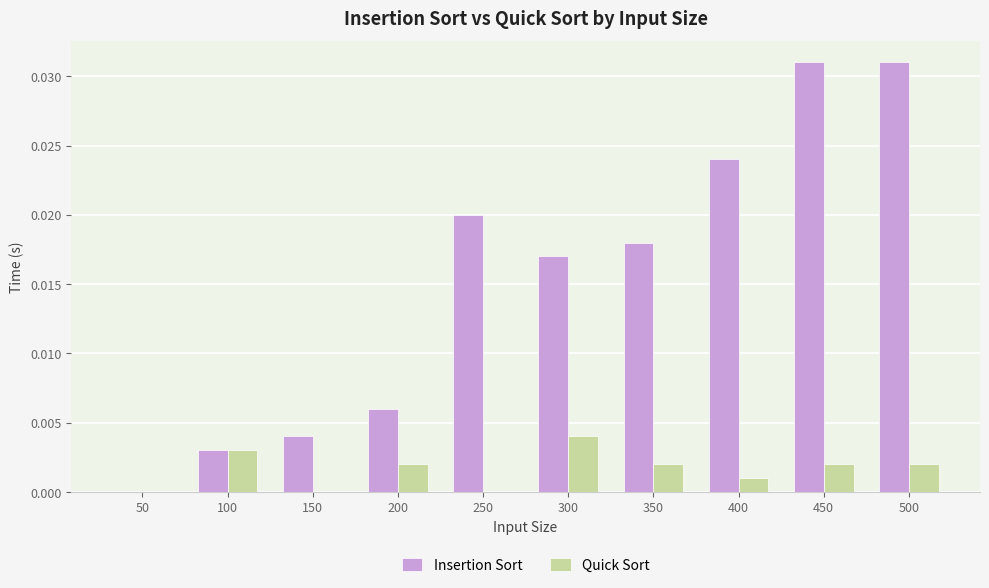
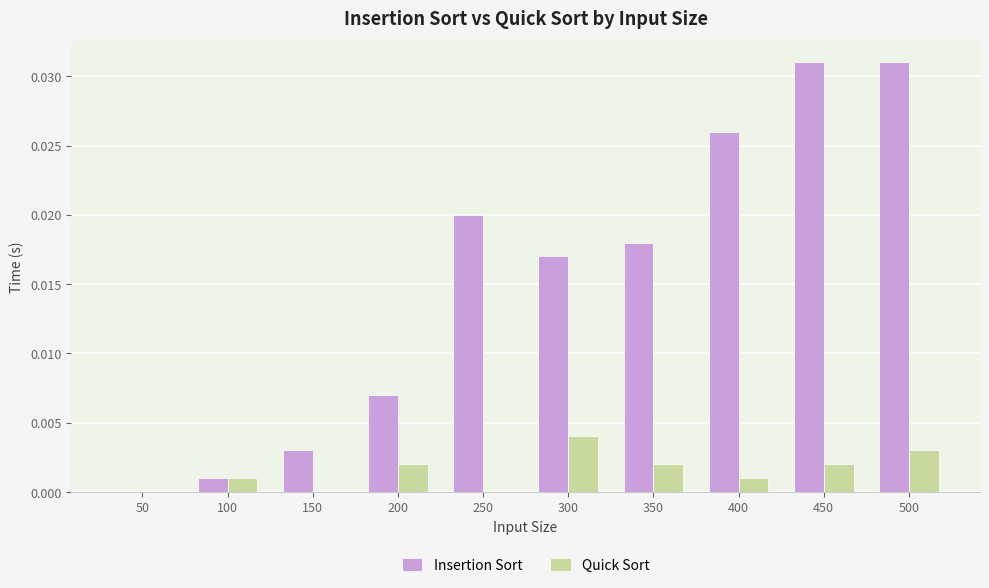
  {
    "Insertion Sort": {
      "50": 0.000,
-     "100": 0.003,
-     "150": 0.004,
-     "200": 0.006,
+     "100": 0.001,
+     "150": 0.003,
+     "200": 0.007,
      "250": 0.020,
      "300": 0.017,
      "350": 0.018,
-     "400": 0.024,
+     "400": 0.026,
      "450": 0.031,
      "500": 0.031
    },
    "Quick Sort": {
      "50": 0.000,
-     "100": 0.003,
+     "100": 0.001,
      "150": 0.000,
      "200": 0.002,
      "250": 0.000,
      "300": 0.004,
      "350": 0.002,
      "400": 0.001,
      "450": 0.002,
-     "500": 0.002
+     "500": 0.003
    }
  }
